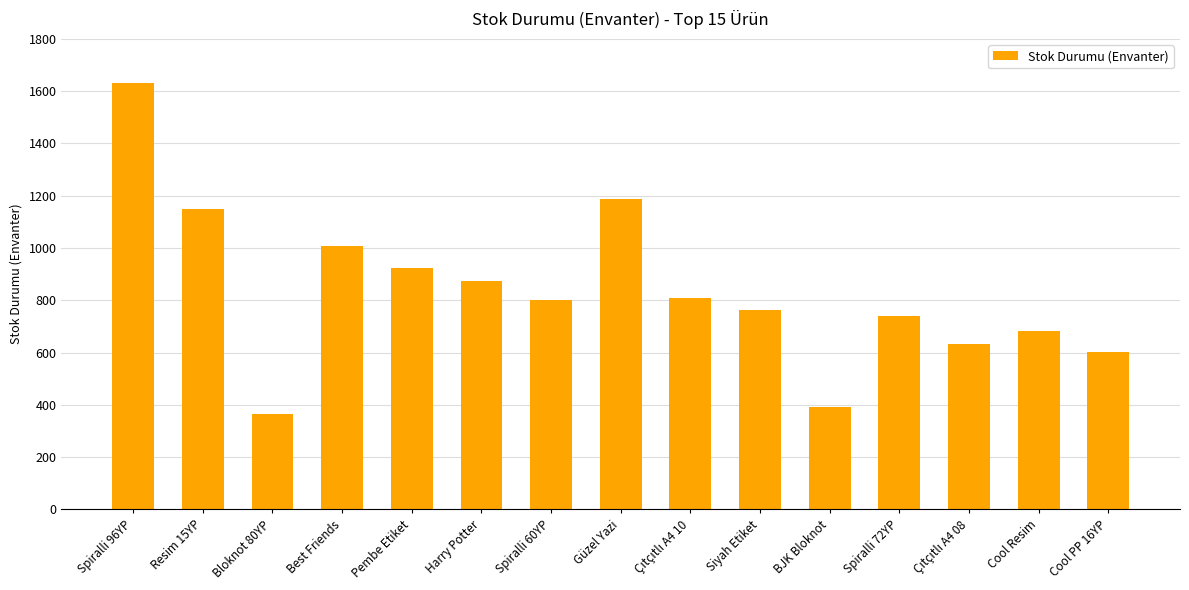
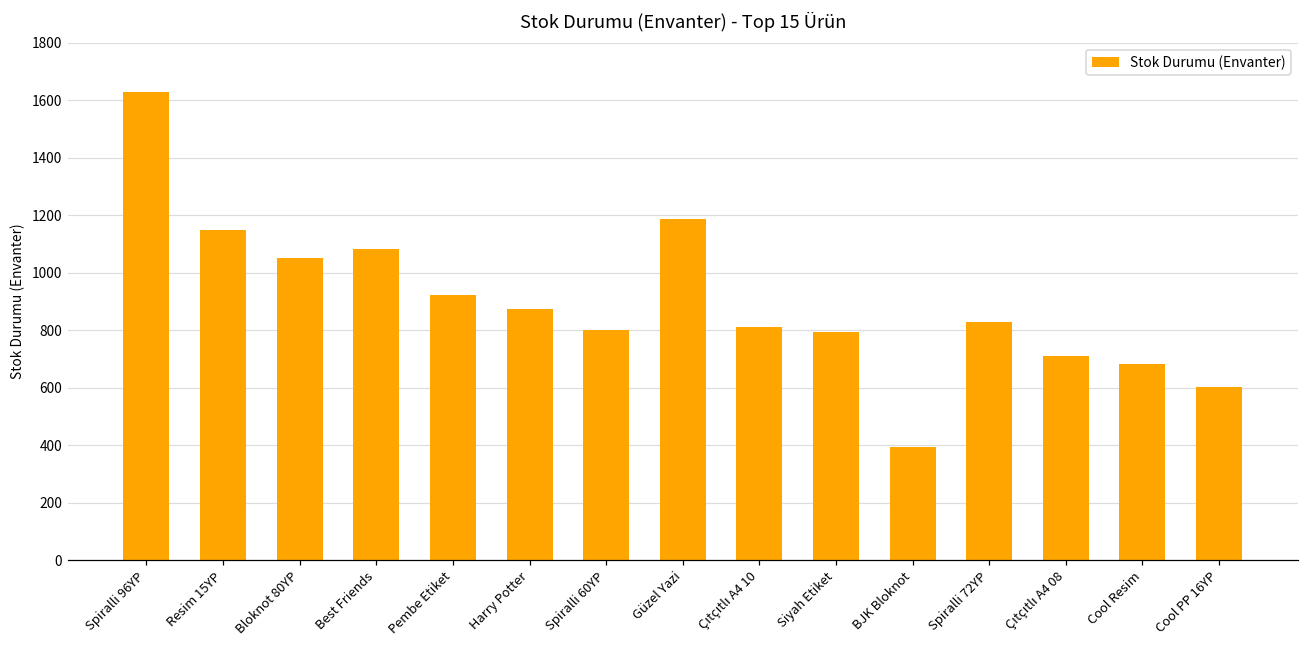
  {
    "Spiralli 96YP": 1630,
    "Resim 15YP": 1150,
-   "Bloknot 80YP": 360,
-   "Best Friends": 1010,
+   "Bloknot 80YP": 1050,
+   "Best Friends": 1080,
    "Pembe Etiket": 920,
    "Harry Potter": 880,
    "Spiralli 60YP": 800,
    "Güzel Yazi": 1190,
    "Çıtçıtlı A4 10": 810,
-   "Siyah Etiket": 760,
+   "Siyah Etiket": 790,
    "BJK Bloknot": 390,
-   "Spiralli 72YP": 740,
-   "Çıtçıtlı A4 08": 630,
+   "Spiralli 72YP": 830,
+   "Çıtçıtlı A4 08": 710,
    "Cool Resim": 680,
    "Cool PP 16YP": 600
  }
